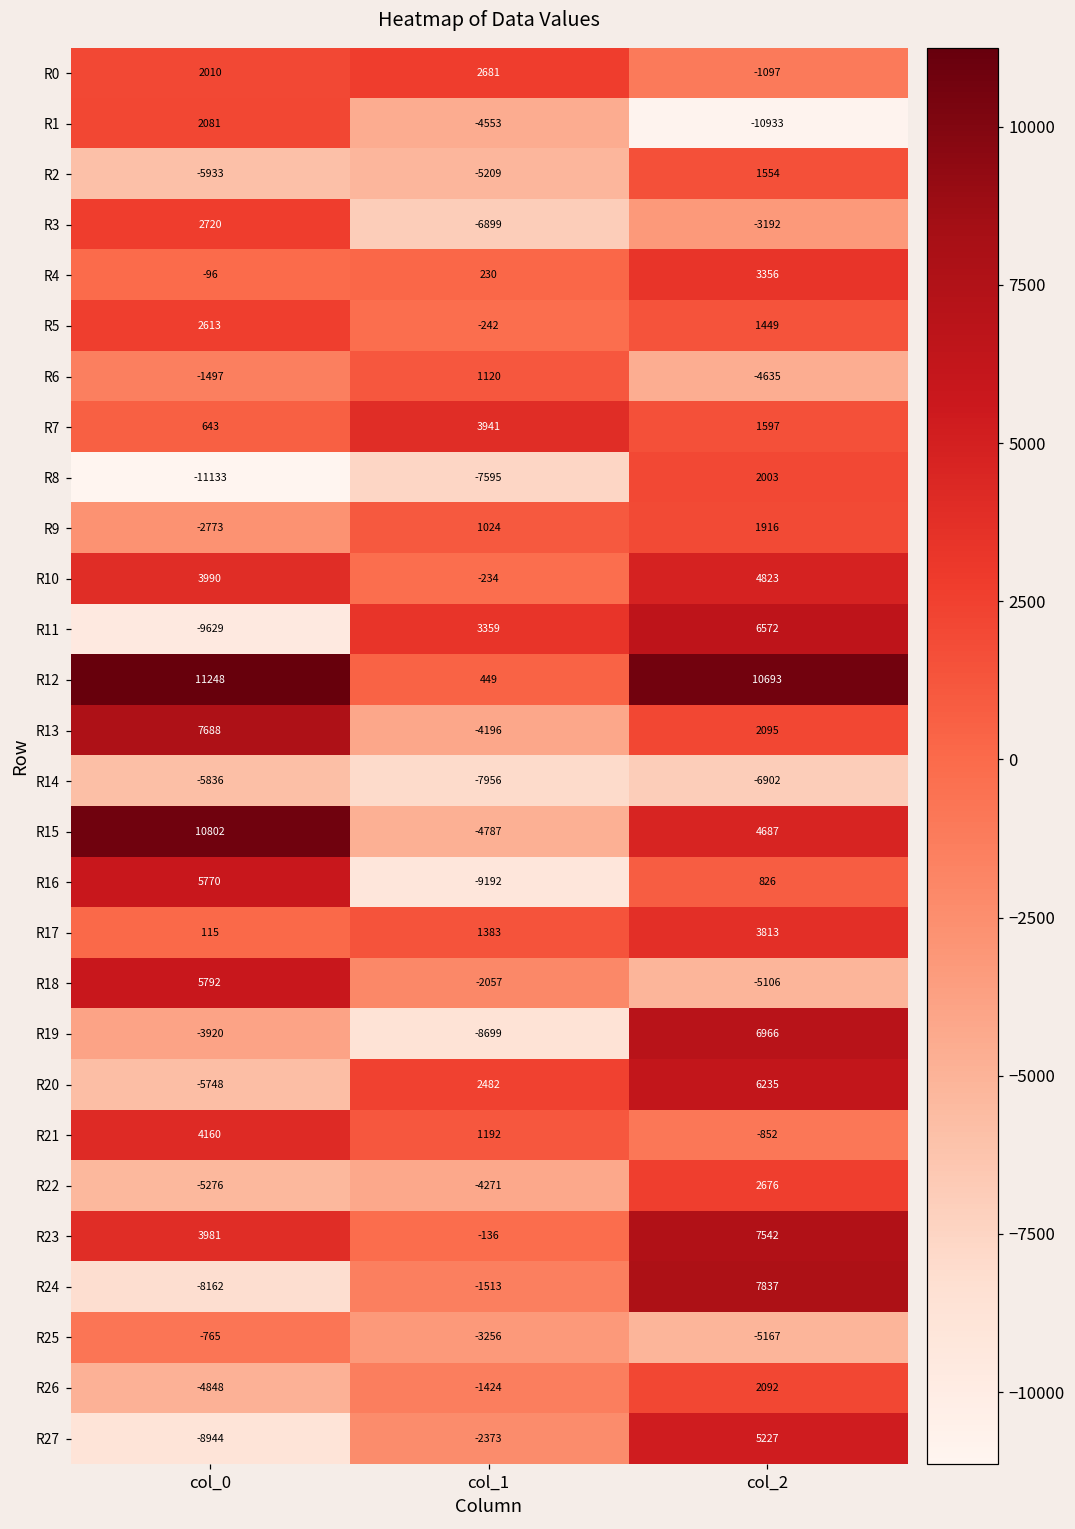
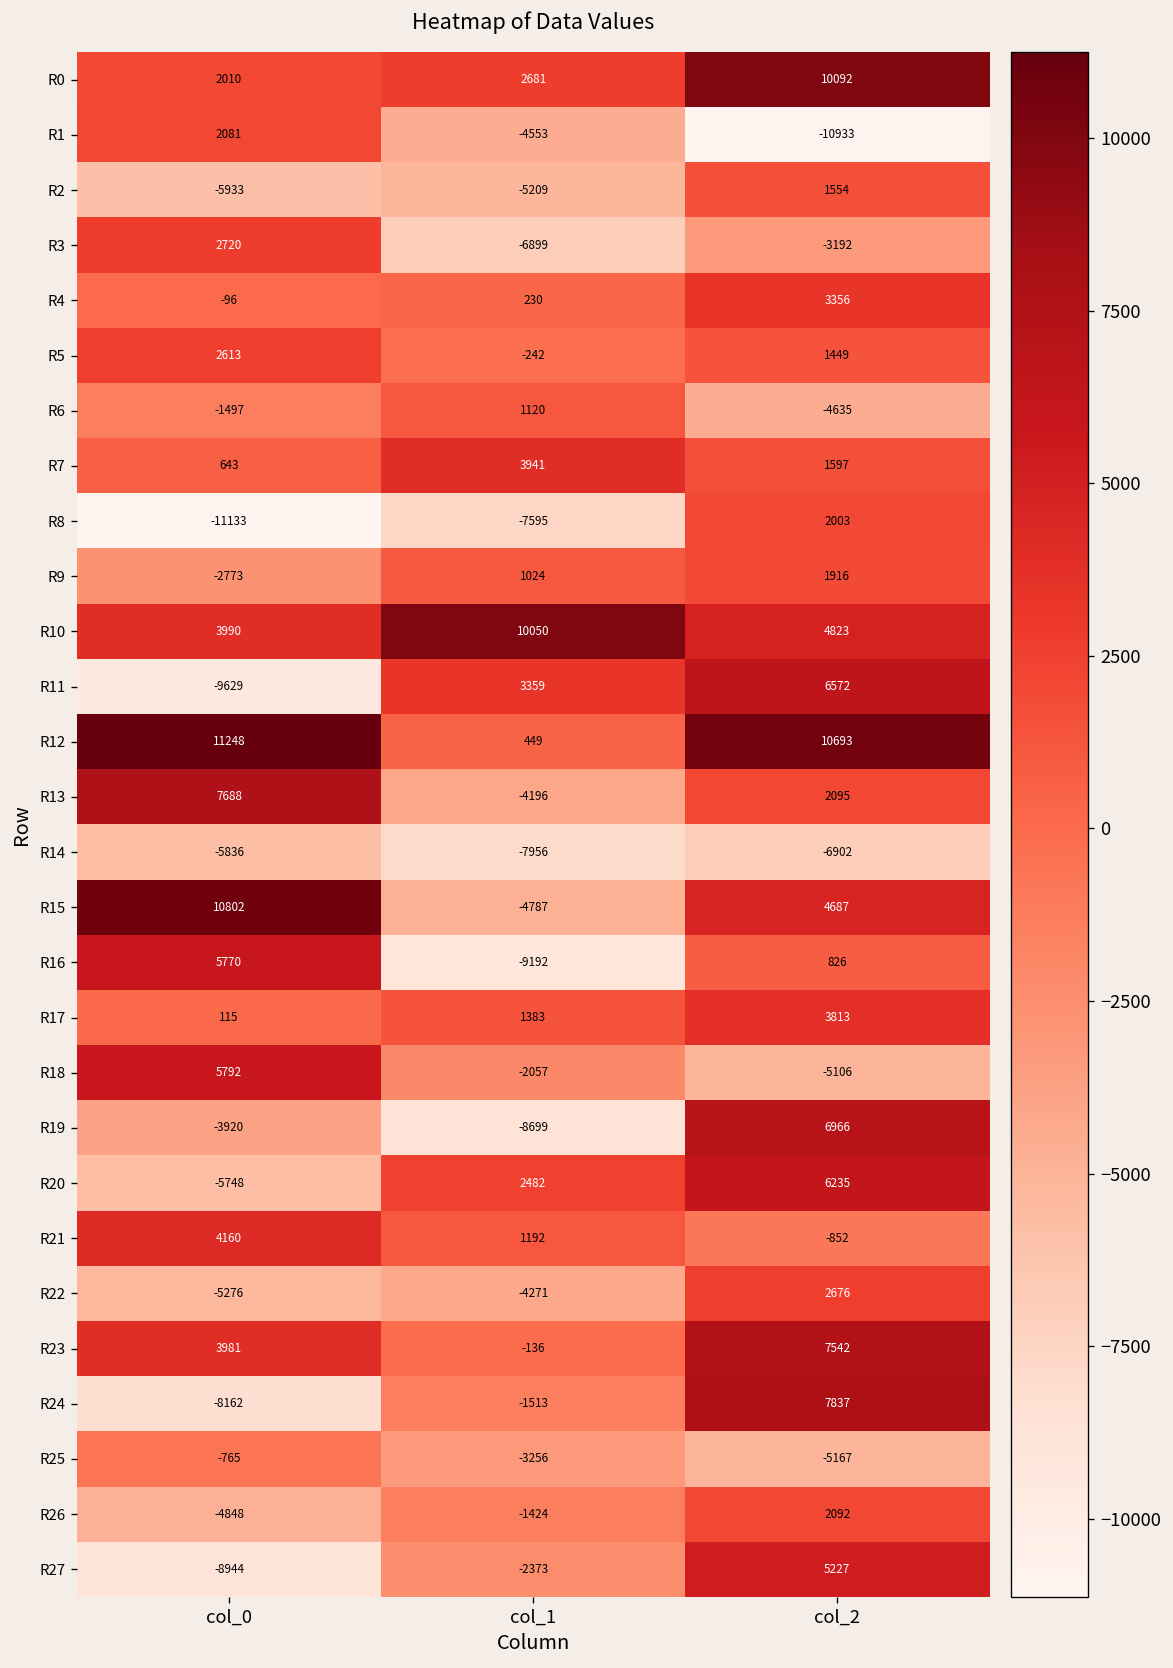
  {
    "R0": {
      "col_0": 2010,
      "col_1": 2681,
-     "col_2": -1097
+     "col_2": 10092
    },
    "R1": {
      "col_0": 2081,
      "col_1": -4553,
      "col_2": -10933
    },
    "R2": {
      "col_0": -5933,
      "col_1": -5209,
      "col_2": 1554
    },
    "R3": {
      "col_0": 2720,
      "col_1": -6899,
      "col_2": -3192
    },
    "R4": {
      "col_0": -96,
      "col_1": 230,
      "col_2": 3356
    },
    "R5": {
      "col_0": 2613,
      "col_1": -242,
      "col_2": 1449
    },
    "R6": {
      "col_0": -1497,
      "col_1": 1120,
      "col_2": -4635
    },
    "R7": {
      "col_0": 643,
      "col_1": 3941,
      "col_2": 1597
    },
    "R8": {
      "col_0": -11133,
      "col_1": -7595,
      "col_2": 2003
    },
    "R9": {
      "col_0": -2773,
      "col_1": 1024,
      "col_2": 1916
    },
    "R10": {
      "col_0": 3990,
-     "col_1": -234,
+     "col_1": 10050,
      "col_2": 4823
    },
    "R11": {
      "col_0": -9629,
      "col_1": 3359,
      "col_2": 6572
    },
    "R12": {
      "col_0": 11248,
      "col_1": 449,
      "col_2": 10693
    },
    "R13": {
      "col_0": 7688,
      "col_1": -4196,
      "col_2": 2095
    },
    "R14": {
      "col_0": -5836,
      "col_1": -7956,
      "col_2": -6902
    },
    "R15": {
      "col_0": 10802,
      "col_1": -4787,
      "col_2": 4687
    },
    "R16": {
      "col_0": 5770,
      "col_1": -9192,
      "col_2": 826
    },
    "R17": {
      "col_0": 115,
      "col_1": 1383,
      "col_2": 3813
    },
    "R18": {
      "col_0": 5792,
      "col_1": -2057,
      "col_2": -5106
    },
    "R19": {
      "col_0": -3920,
      "col_1": -8699,
      "col_2": 6966
    },
    "R20": {
      "col_0": -5748,
      "col_1": 2482,
      "col_2": 6235
    },
    "R21": {
      "col_0": 4160,
      "col_1": 1192,
      "col_2": -852
    },
    "R22": {
      "col_0": -5276,
      "col_1": -4271,
      "col_2": 2676
    },
    "R23": {
      "col_0": 3981,
      "col_1": -136,
      "col_2": 7542
    },
    "R24": {
      "col_0": -8162,
      "col_1": -1513,
      "col_2": 7837
    },
    "R25": {
      "col_0": -765,
      "col_1": -3256,
      "col_2": -5167
    },
    "R26": {
      "col_0": -4848,
      "col_1": -1424,
      "col_2": 2092
    },
    "R27": {
      "col_0": -8944,
      "col_1": -2373,
      "col_2": 5227
    }
  }
